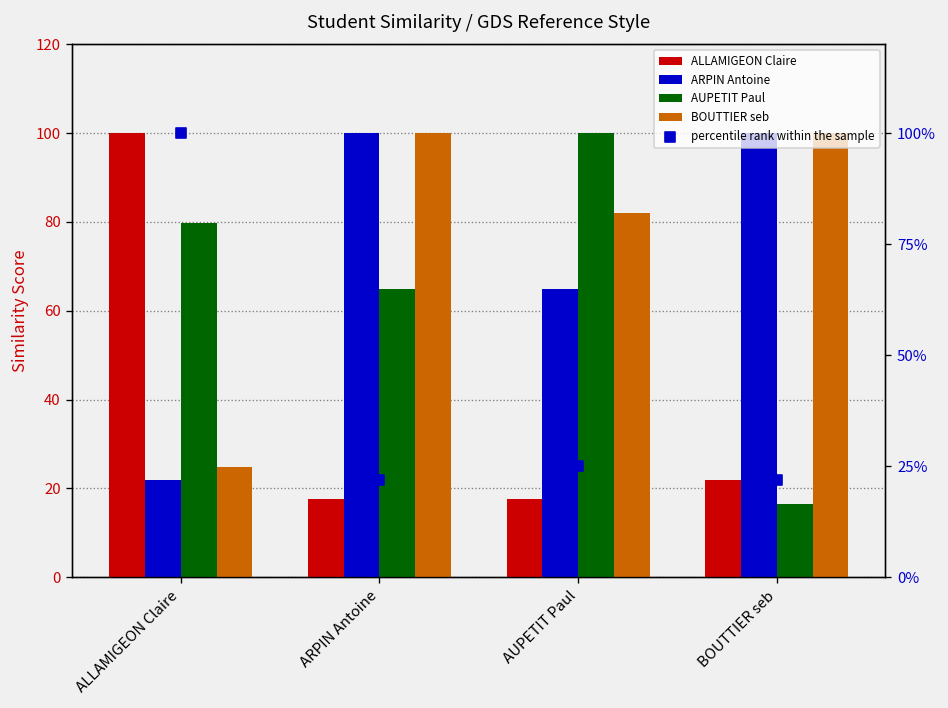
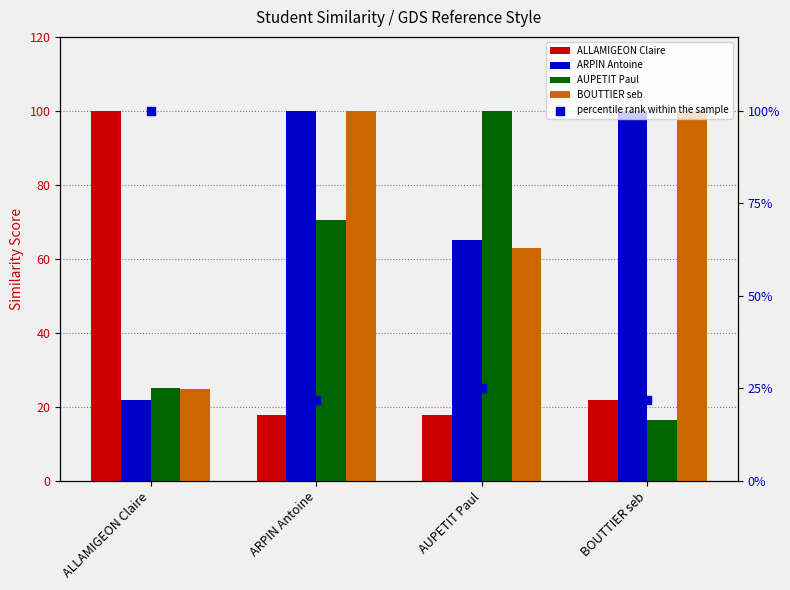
  {
    "ALLAMIGEON Claire": {
      "ALLAMIGEON Claire": 100,
      "ARPIN Antoine": 18,
      "AUPETIT Paul": 18,
      "BOUTTIER seb": 22
    },
    "AUPETIT Paul": {
-     "ALLAMIGEON Claire": 80,
-     "ARPIN Antoine": 65,
+     "ALLAMIGEON Claire": 25,
+     "ARPIN Antoine": 70,
      "AUPETIT Paul": 100,
      "BOUTTIER seb": 16
    },
    "BOUTTIER seb": {
      "ALLAMIGEON Claire": 25,
      "ARPIN Antoine": 100,
-     "AUPETIT Paul": 82
+     "AUPETIT Paul": 63
    }
  }
